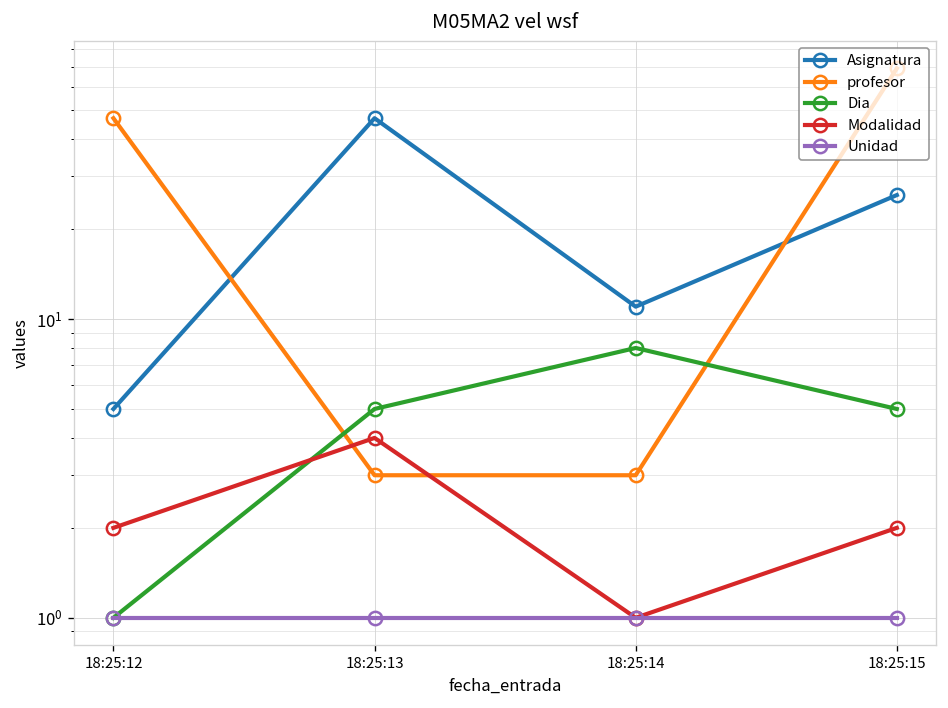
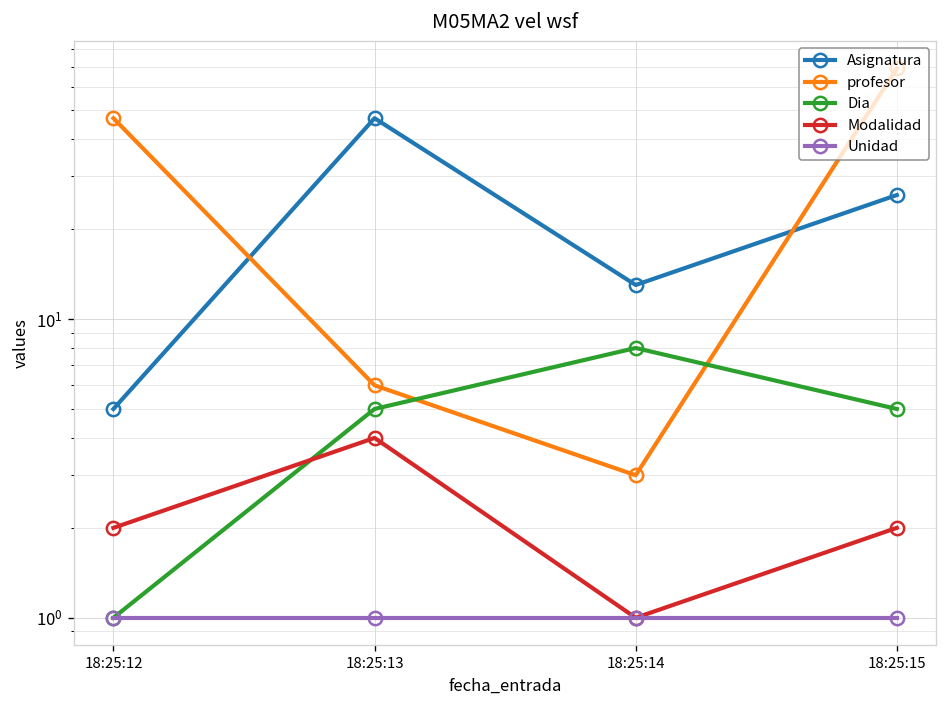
  {
    "Asignatura": {
      "18:25:12": 5,
      "18:25:13": 47,
-     "18:25:14": 11,
+     "18:25:14": 13,
      "18:25:15": 26
    },
    "profesor": {
      "18:25:12": 47,
-     "18:25:13": 3,
+     "18:25:13": 6,
      "18:25:14": 3
    },
    "Dia": {
      "18:25:13": 5,
      "18:25:14": 8,
      "18:25:15": 5
    },
    "Modalidad": {
      "18:25:12": 2,
      "18:25:13": 4,
      "18:25:15": 2
    },
    "Unidad": {
      "18:25:13": 1,
      "18:25:15": 1
    }
  }
